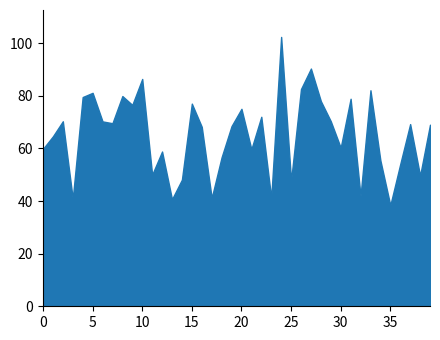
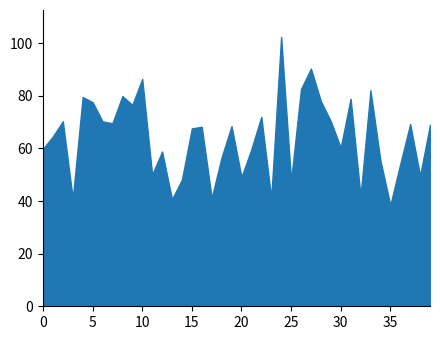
  {
    "0": 60,
-   "5": 81,
+   "5": 78,
    "10": 86,
-   "15": 77,
-   "20": 75,
+   "15": 68,
+   "20": 49,
    "25": 48,
    "30": 60,
    "35": 38
  }
